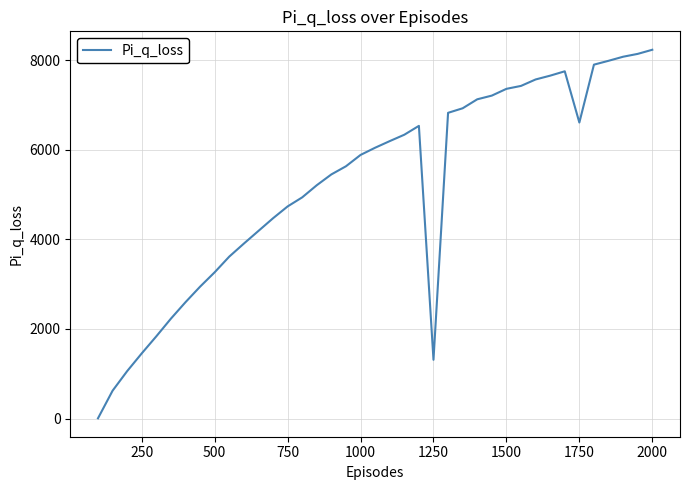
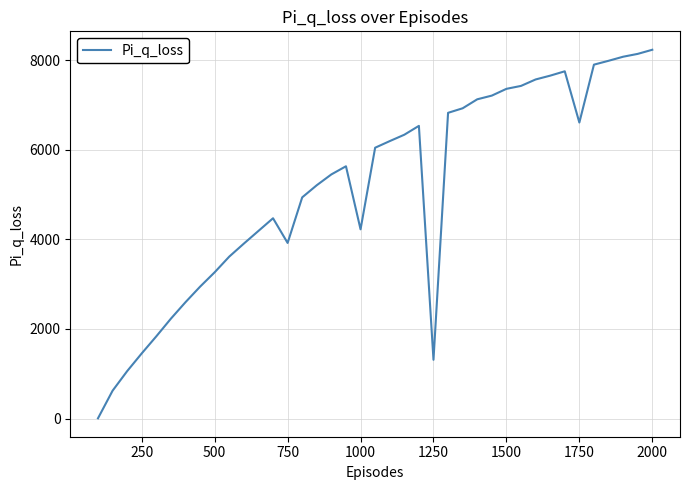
  {
    "250": 1500,
    "500": 3300,
-   "750": 4700,
-   "1000": 5900,
+   "750": 3900,
+   "1000": 4200,
    "1250": 1300,
    "1500": 7400,
    "1750": 6600,
    "2000": 8200
  }
